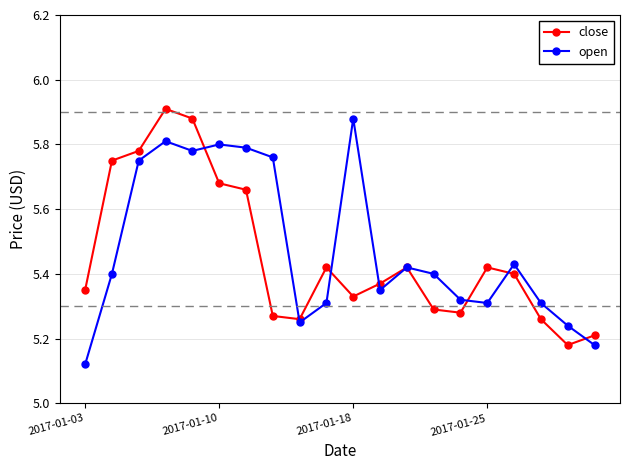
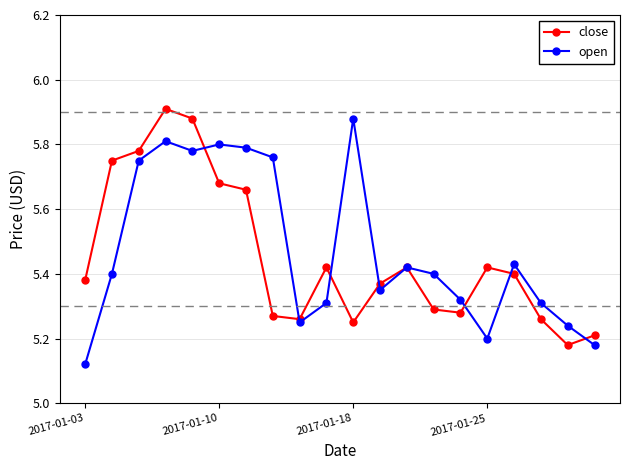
  {
    "close": {
-     "2017-01-03": 5.35,
+     "2017-01-03": 5.38,
      "2017-01-10": 5.68,
-     "2017-01-18": 5.33,
+     "2017-01-18": 5.25,
      "2017-01-25": 5.42
    },
    "open": {
      "2017-01-03": 5.12,
      "2017-01-10": 5.80,
      "2017-01-18": 5.88,
-     "2017-01-25": 5.31
+     "2017-01-25": 5.20
    }
  }
